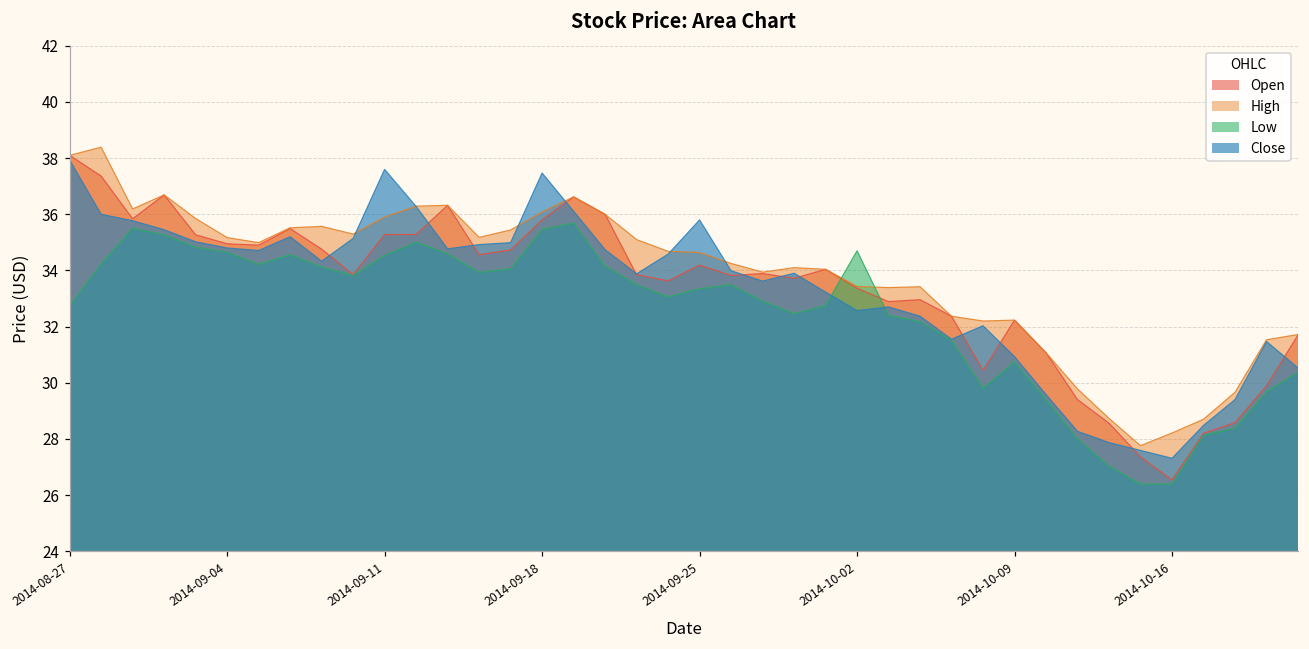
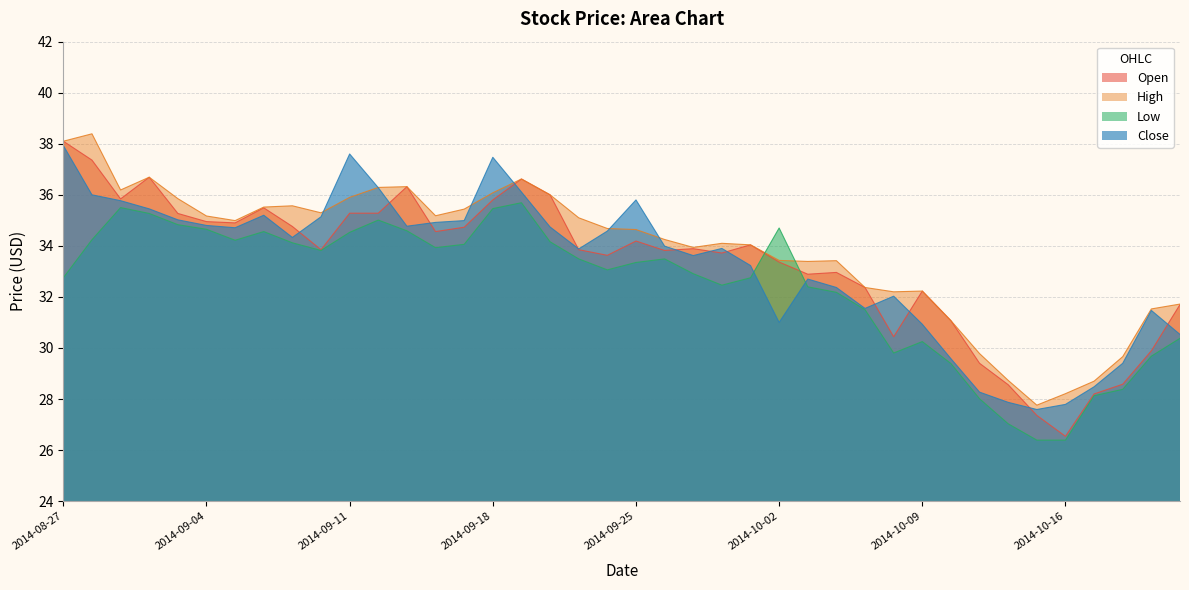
  {
    "Low": {
      "2014-08-27": 32.8,
      "2014-09-04": 34.7,
      "2014-09-11": 34.5,
      "2014-09-18": 35.5,
      "2014-09-25": 33.4,
      "2014-10-02": 34.7,
-     "2014-10-09": 30.7,
+     "2014-10-09": 30.3,
      "2014-10-16": 26.4
    },
    "Close": {
      "2014-08-27": 37.9,
      "2014-09-04": 34.8,
      "2014-09-11": 37.6,
      "2014-09-18": 37.5,
      "2014-09-25": 35.8,
-     "2014-10-02": 32.6,
+     "2014-10-02": 31.0,
      "2014-10-09": 30.9,
-     "2014-10-16": 27.3
+     "2014-10-16": 27.8
    }
  }
